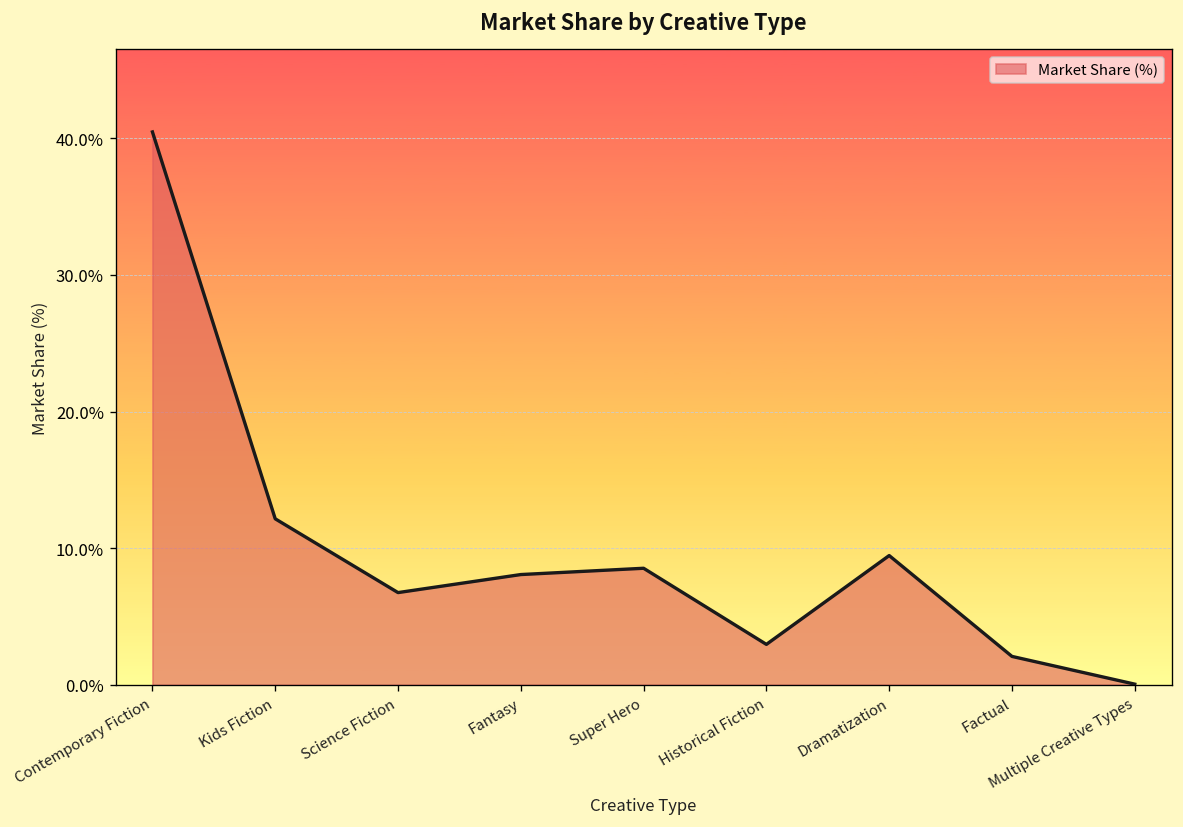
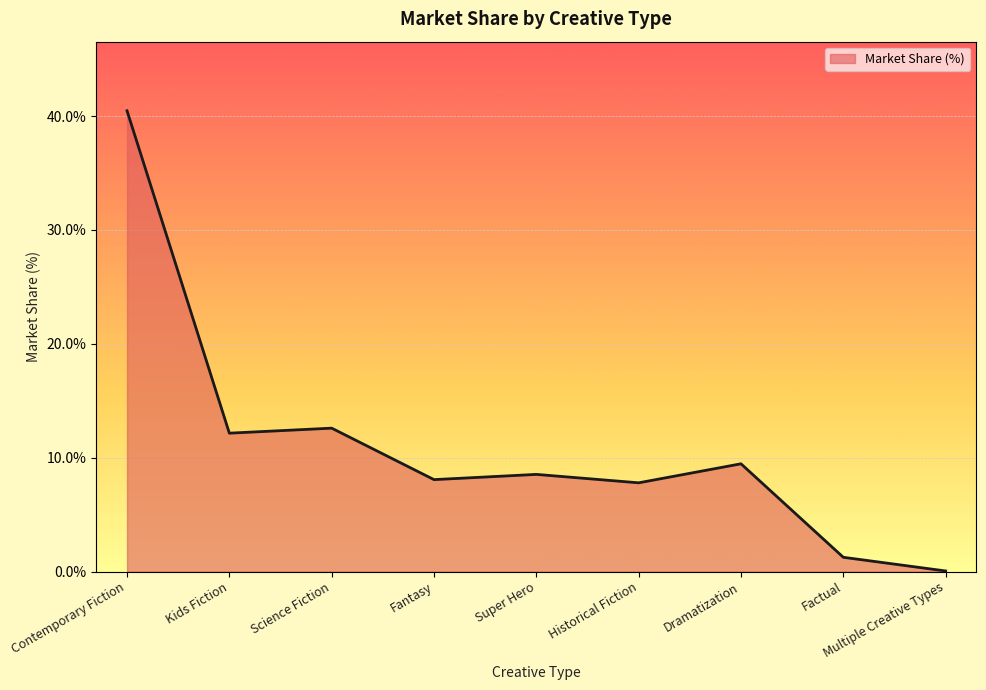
  {
    "Contemporary Fiction": "40.5%",
    "Kids Fiction": "12.2%",
-   "Science Fiction": "6.8%",
+   "Science Fiction": "12.6%",
    "Fantasy": "8.1%",
    "Super Hero": "8.5%",
-   "Historical Fiction": "3.0%",
+   "Historical Fiction": "7.8%",
    "Dramatization": "9.5%",
-   "Factual": "2.1%",
+   "Factual": "1.3%",
    "Multiple Creative Types": "0.1%"
  }
